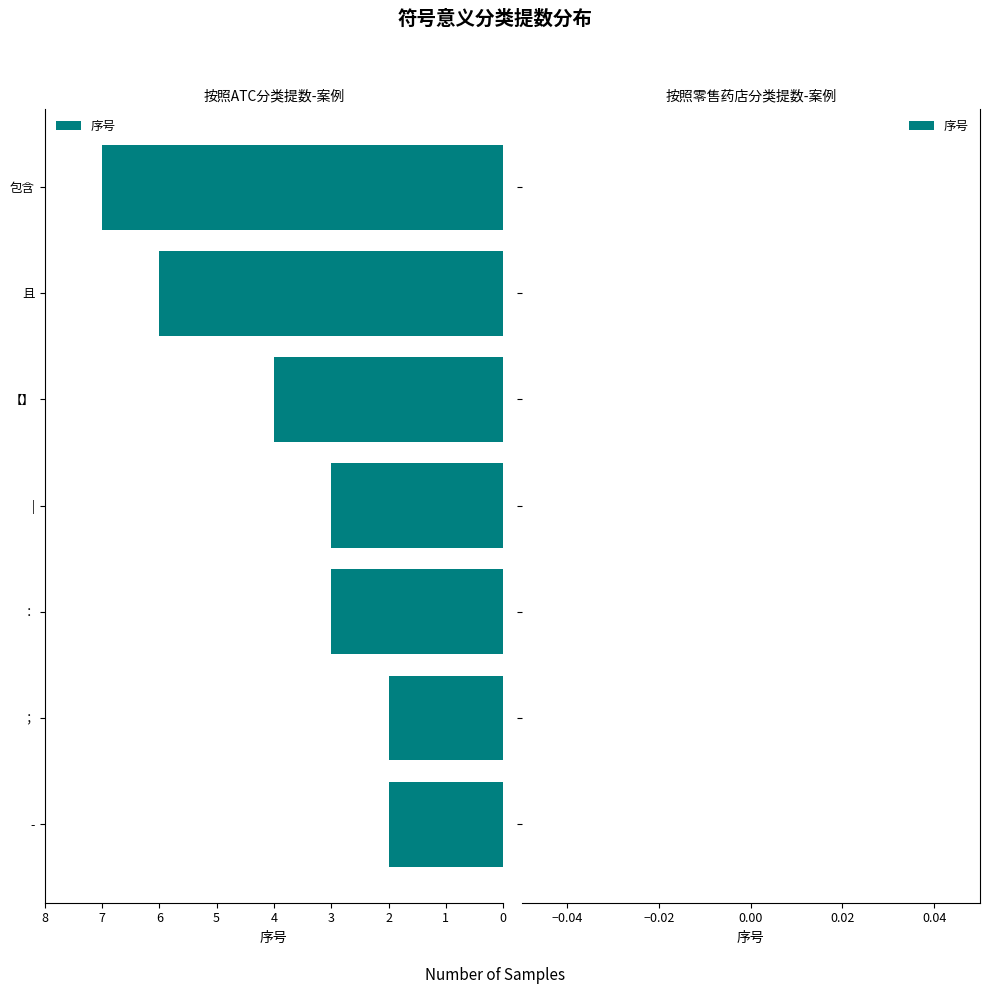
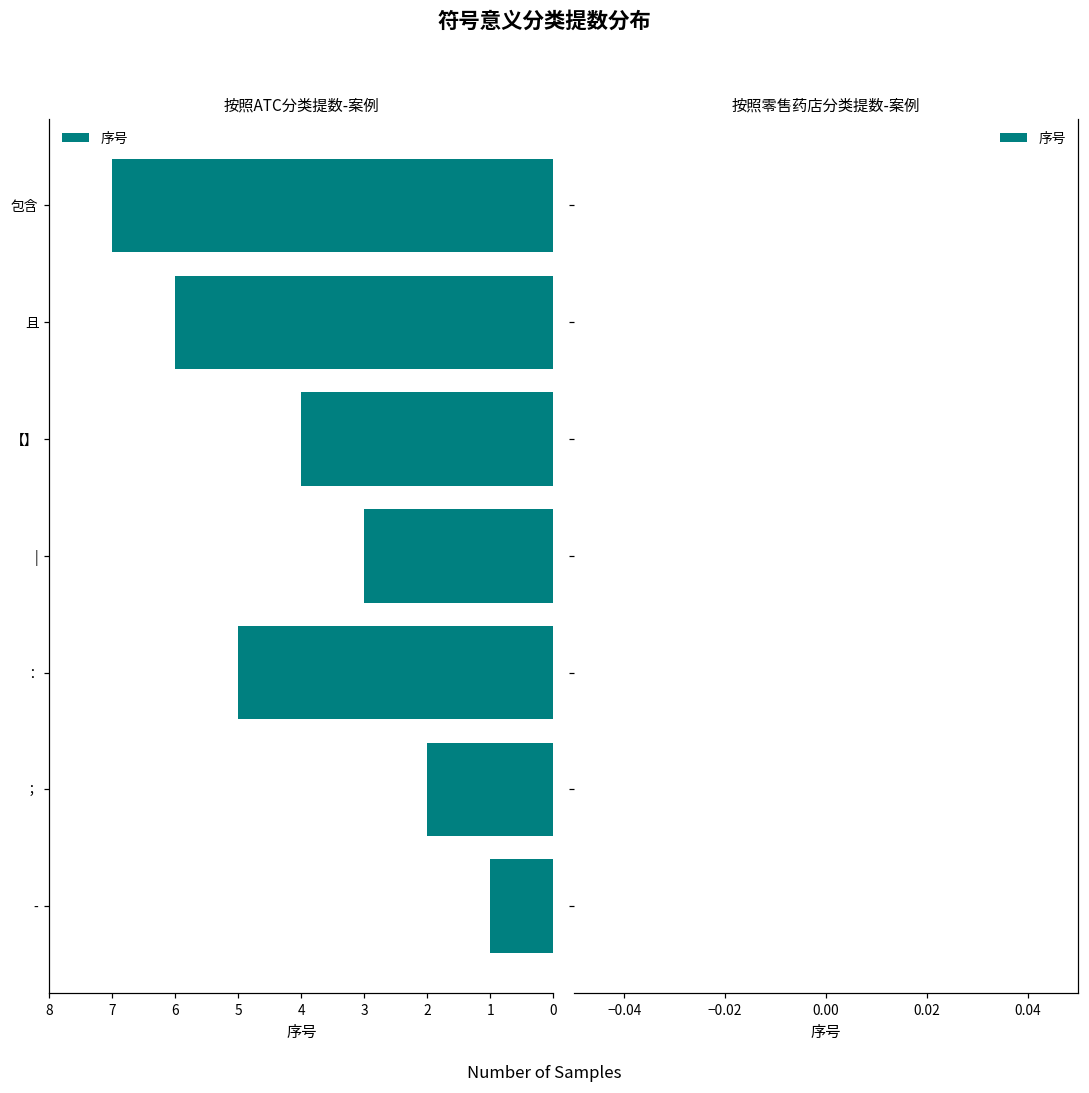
  {
    "按照ATC分类提数-案例": {
      "包含": 7,
      "且": 6,
      "【】": 4,
      "|": 3,
-     "：": 3,
+     "：": 5,
      "；": 2,
-     "-": 2
+     "-": 1
    }
  }
